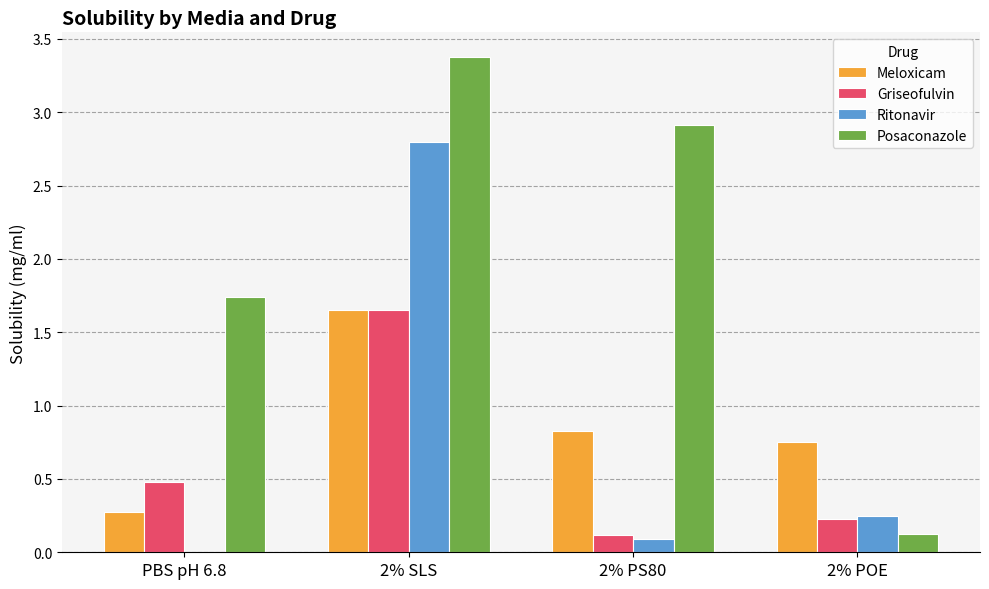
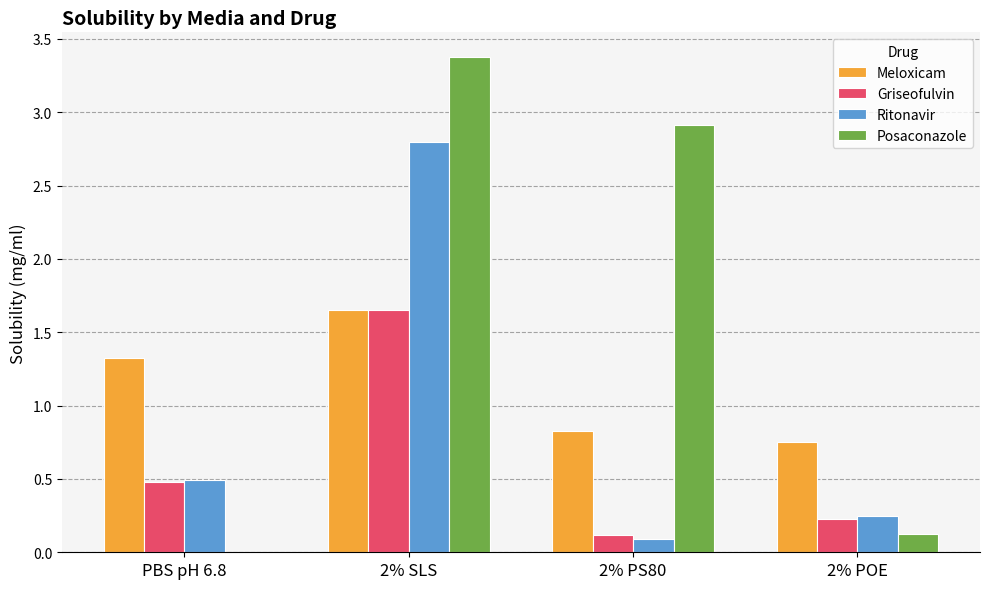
  {
    "Meloxicam": {
-     "PBS pH 6.8": 0.27,
+     "PBS pH 6.8": 1.32,
      "2% SLS": 1.65,
      "2% PS80": 0.83,
      "2% POE": 0.76
    },
    "Griseofulvin": {
      "PBS pH 6.8": 0.48,
      "2% SLS": 1.65,
      "2% PS80": 0.12,
      "2% POE": 0.23
    },
    "Ritonavir": {
-     "PBS pH 6.8": 0.00,
+     "PBS pH 6.8": 0.49,
      "2% SLS": 2.80,
      "2% PS80": 0.09,
      "2% POE": 0.25
    },
    "Posaconazole": {
-     "PBS pH 6.8": 1.74,
+     "PBS pH 6.8": 0.00,
      "2% SLS": 3.38,
      "2% PS80": 2.91,
      "2% POE": 0.13
    }
  }
